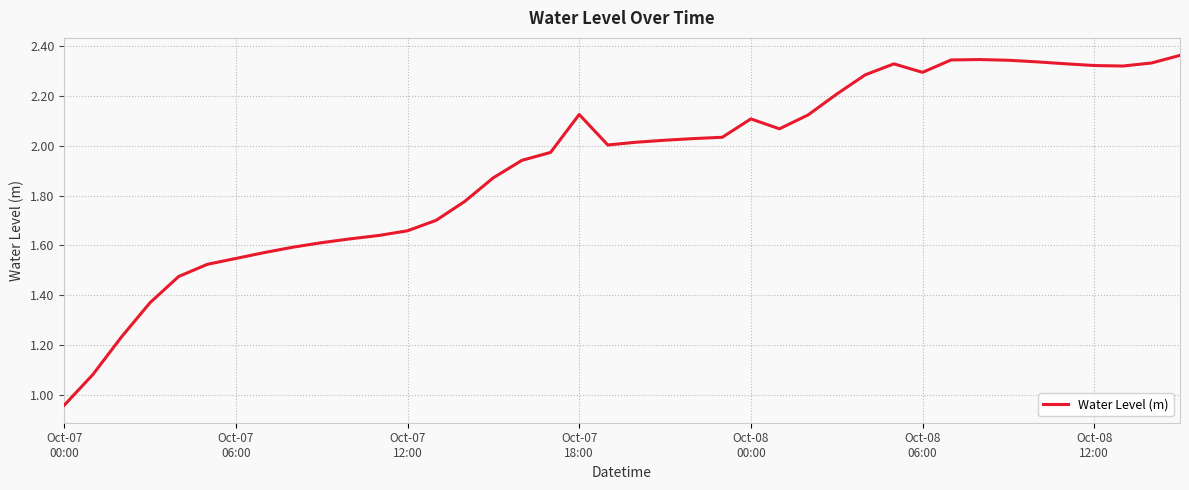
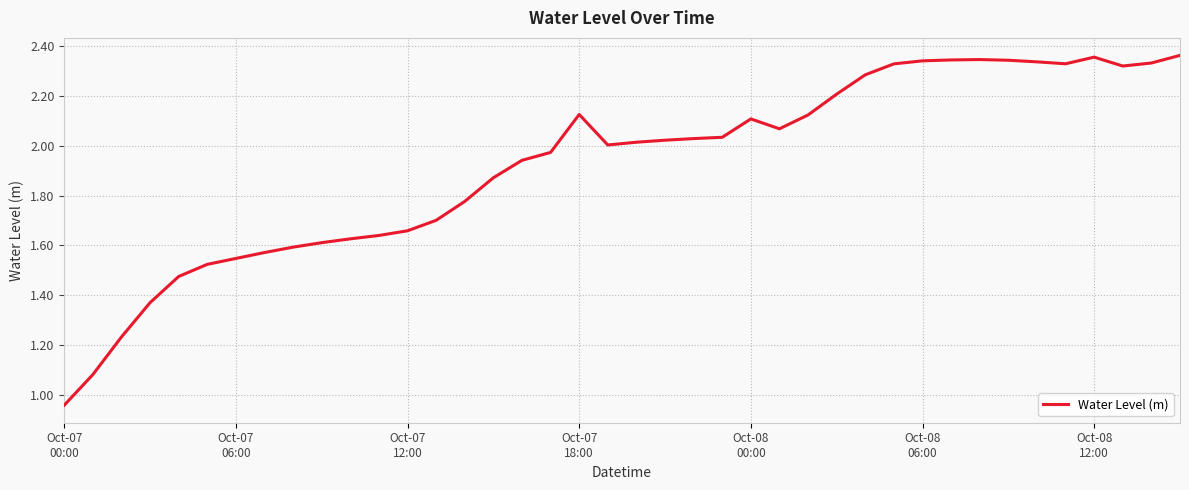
  {
    "Oct-07 00:00": 0.96,
    "Oct-07 06:00": 1.55,
    "Oct-07 12:00": 1.66,
    "Oct-07 18:00": 2.13,
    "Oct-08 00:00": 2.11,
-   "Oct-08 06:00": 2.30,
-   "Oct-08 12:00": 2.32
+   "Oct-08 06:00": 2.34,
+   "Oct-08 12:00": 2.36
  }
